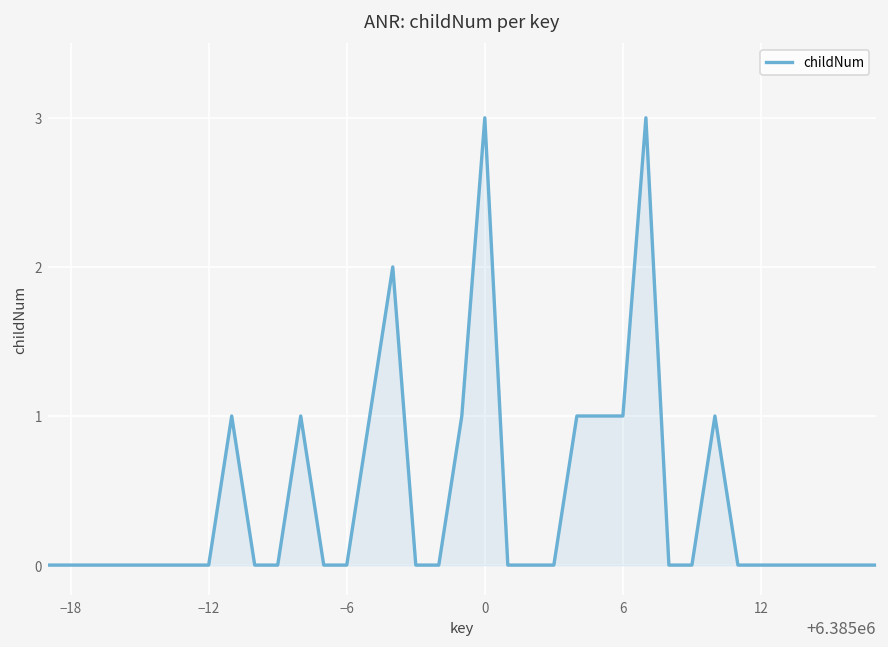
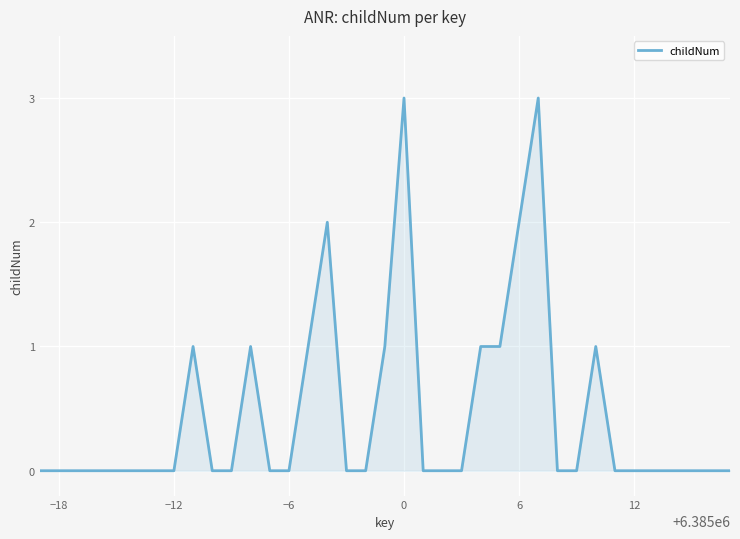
  {
    "−18": 0,
    "−12": 0,
    "−6": 0,
    "0": 3,
-   "6": 1,
+   "6": 2,
    "12": 0
  }
